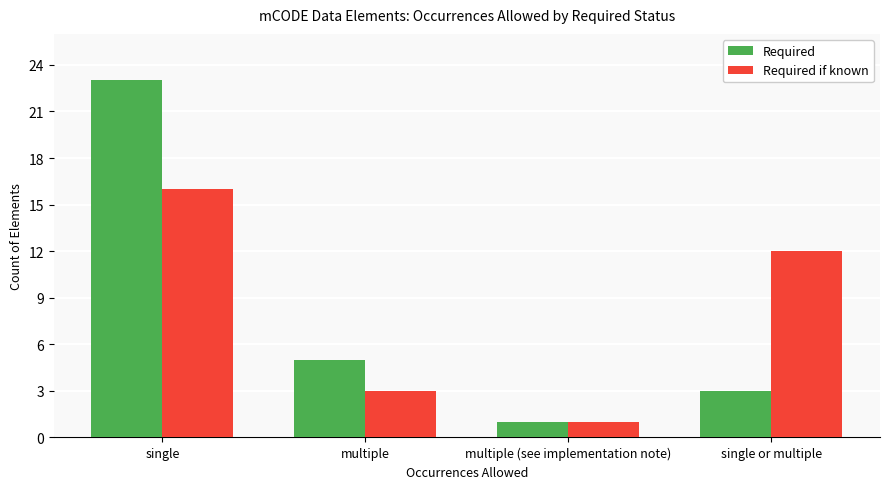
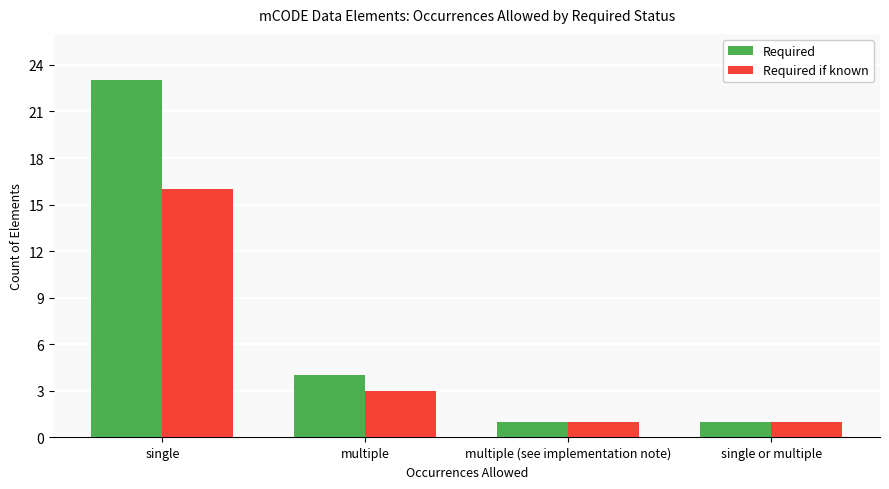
  {
    "Required": {
      "single": 23,
-     "multiple": 5,
+     "multiple": 4,
      "multiple (see implementation note)": 1,
-     "single or multiple": 3
+     "single or multiple": 1
    },
    "Required if known": {
      "single": 16,
      "multiple": 3,
      "multiple (see implementation note)": 1,
-     "single or multiple": 12
+     "single or multiple": 1
    }
  }
